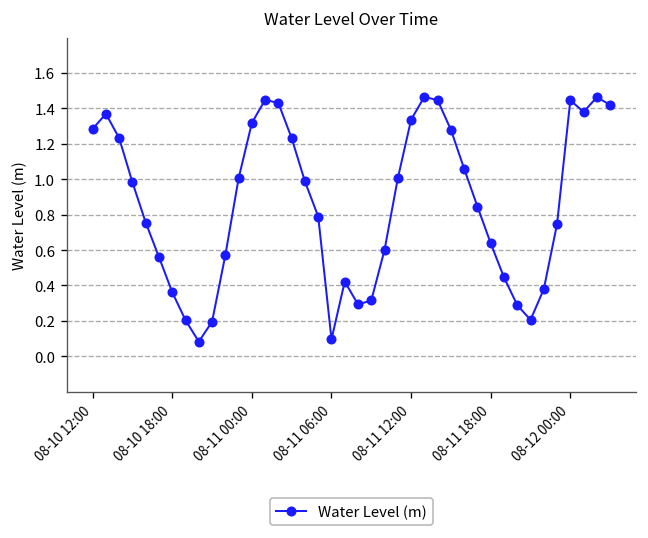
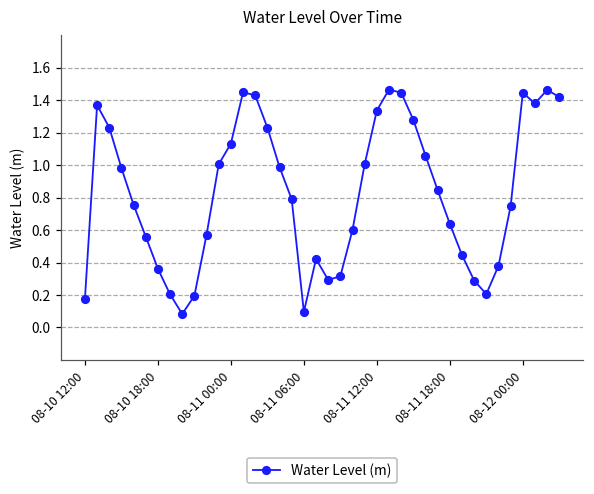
  {
-   "08-10 12:00": 1.28,
+   "08-10 12:00": 0.18,
    "08-10 18:00": 0.36,
-   "08-11 00:00": 1.32,
+   "08-11 00:00": 1.13,
    "08-11 06:00": 0.10,
    "08-11 12:00": 1.34,
    "08-11 18:00": 0.64,
    "08-12 00:00": 1.45
  }
